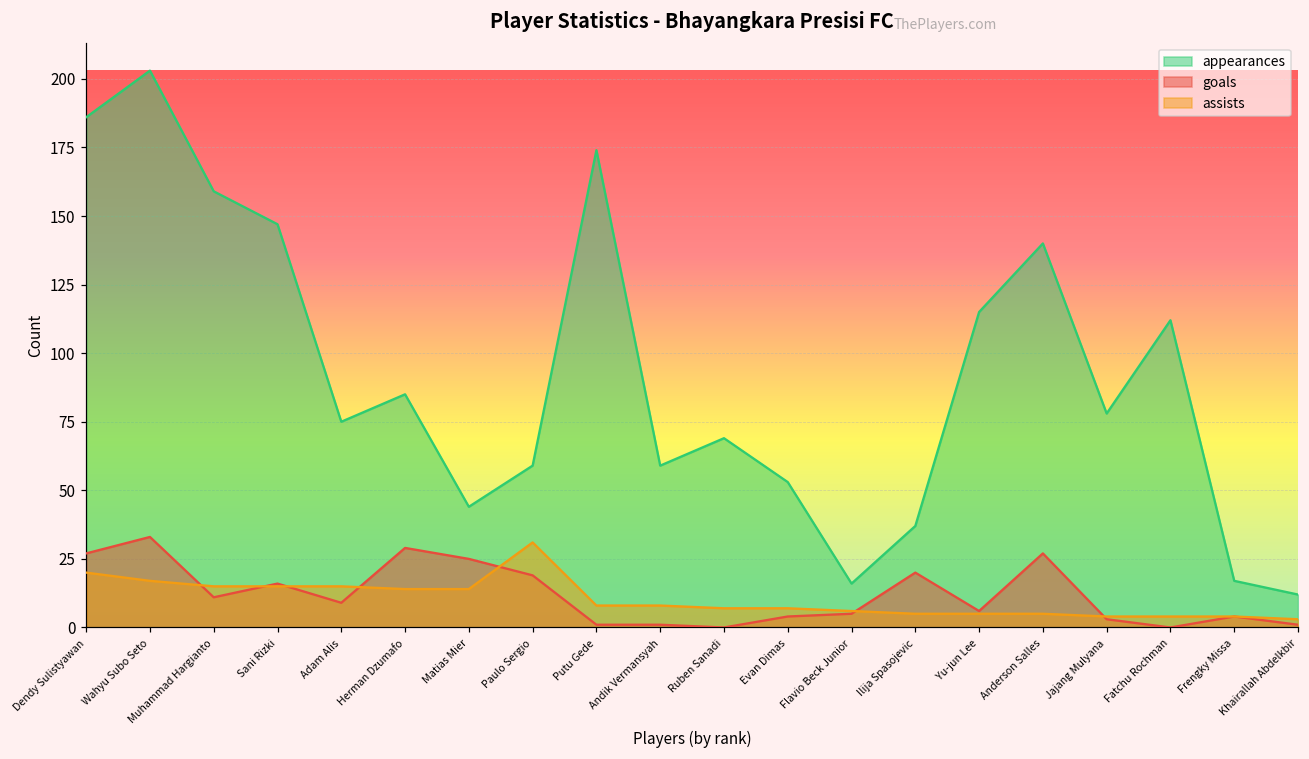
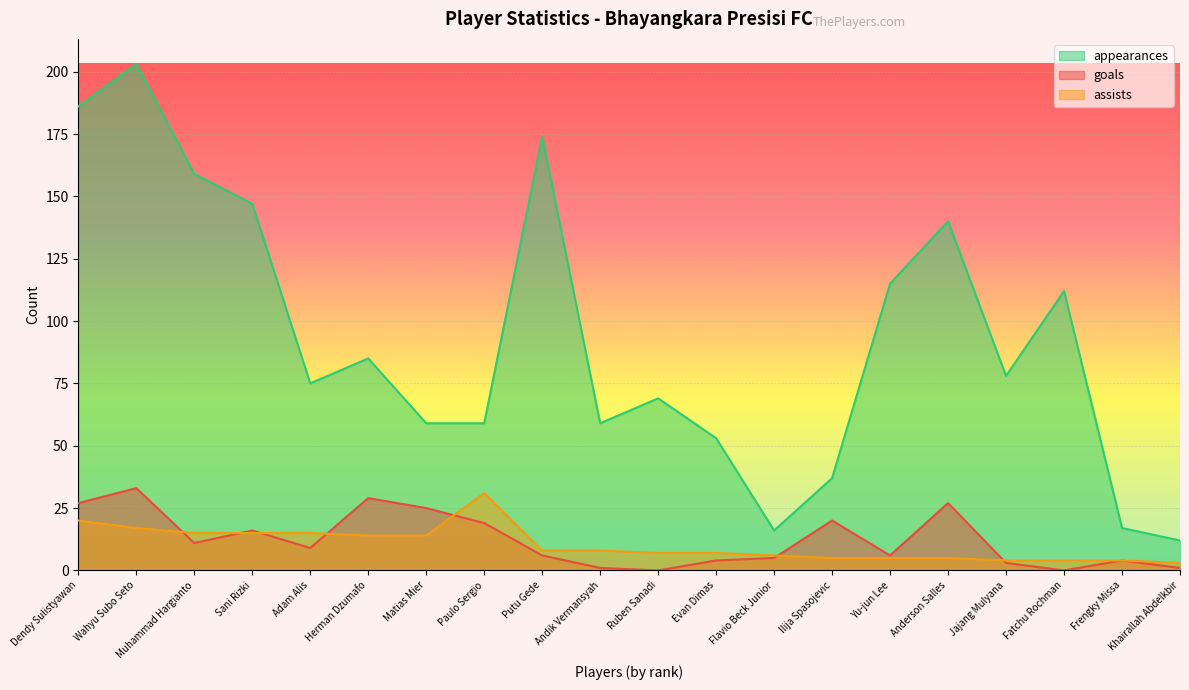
  {
    "appearances": {
      "Dendy Sulistyawan": 186,
      "Wahyu Subo Seto": 203,
      "Muhammad Hargianto": 159,
      "Sani Rizki": 147,
      "Adam Alis": 75,
      "Herman Dzumafo": 85,
-     "Matias Mier": 44,
+     "Matias Mier": 59,
      "Paulo Sergio": 59,
      "Putu Gede": 174,
      "Andik Vermansyah": 59,
      "Ruben Sanadi": 69,
      "Evan Dimas": 53,
      "Flavio Beck Junior": 16,
      "Ilija Spasojevic": 37,
      "Yu-jun Lee": 115,
      "Anderson Salles": 140,
      "Jajang Mulyana": 78,
      "Fatchu Rochman": 112,
      "Frengky Missa": 17,
      "Khairallah Abdelkbir": 12
    },
    "goals": {
      "Dendy Sulistyawan": 27,
      "Wahyu Subo Seto": 33,
      "Muhammad Hargianto": 11,
      "Adam Alis": 9,
      "Herman Dzumafo": 29,
      "Matias Mier": 25,
      "Paulo Sergio": 19,
-     "Putu Gede": 1,
+     "Putu Gede": 6,
      "Andik Vermansyah": 1,
      "Ruben Sanadi": 0,
      "Evan Dimas": 4,
      "Ilija Spasojevic": 20,
      "Anderson Salles": 27,
      "Fatchu Rochman": 0,
      "Khairallah Abdelkbir": 1
    },
    "assists": {
      "Dendy Sulistyawan": 20,
      "Wahyu Subo Seto": 17,
      "Muhammad Hargianto": 15,
      "Adam Alis": 15,
      "Herman Dzumafo": 14,
      "Matias Mier": 14,
      "Paulo Sergio": 31,
      "Putu Gede": 8,
      "Andik Vermansyah": 8,
      "Ruben Sanadi": 7,
      "Evan Dimas": 7,
      "Ilija Spasojevic": 5,
      "Anderson Salles": 5,
      "Fatchu Rochman": 4,
      "Khairallah Abdelkbir": 3
    }
  }
